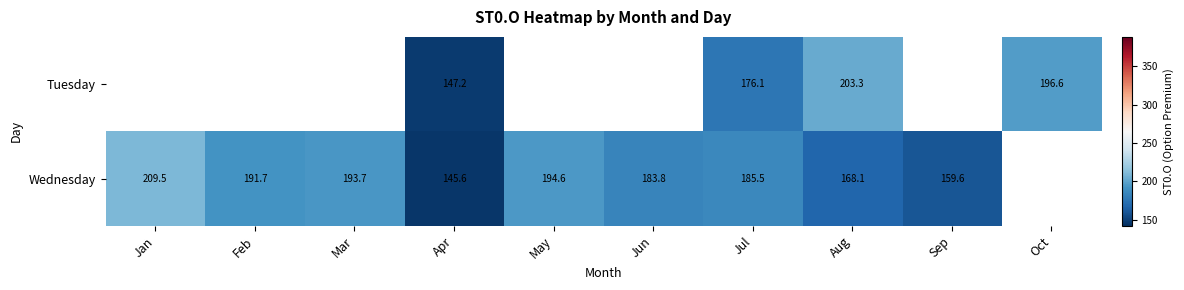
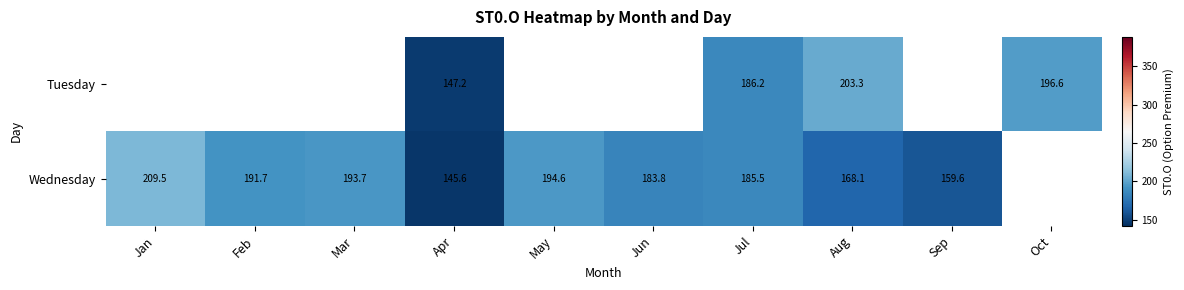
  {
    "Tuesday": {
      "Apr": 147.2,
-     "Jul": 176.1,
+     "Jul": 186.2,
      "Aug": 203.3,
      "Oct": 196.6
    },
    "Wednesday": {
      "Jan": 209.5,
      "Feb": 191.7,
      "Mar": 193.7,
      "Apr": 145.6,
      "May": 194.6,
      "Jun": 183.8,
      "Jul": 185.5,
      "Aug": 168.1,
      "Sep": 159.6
    }
  }
